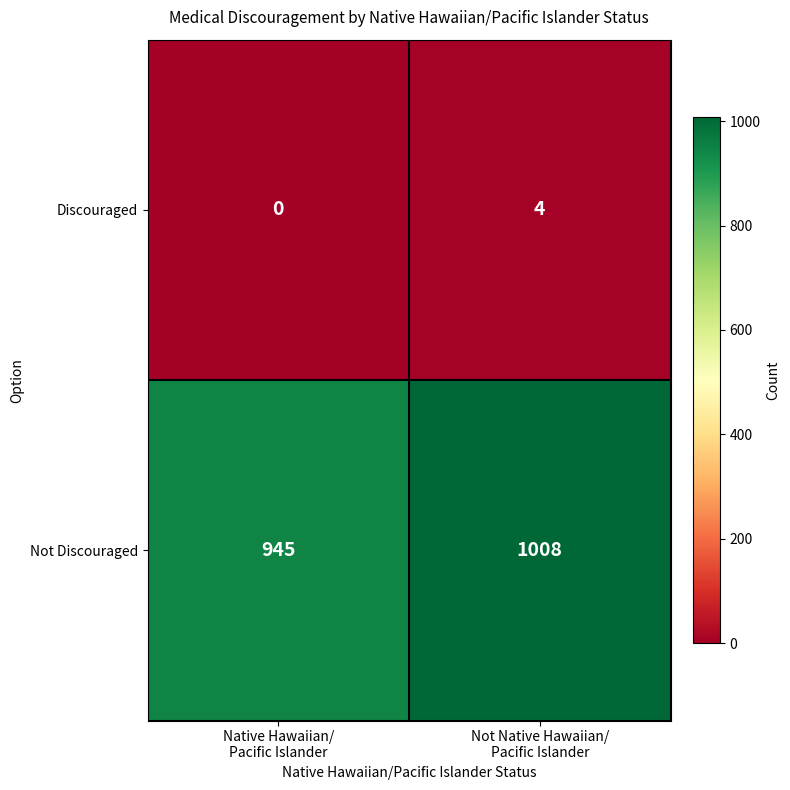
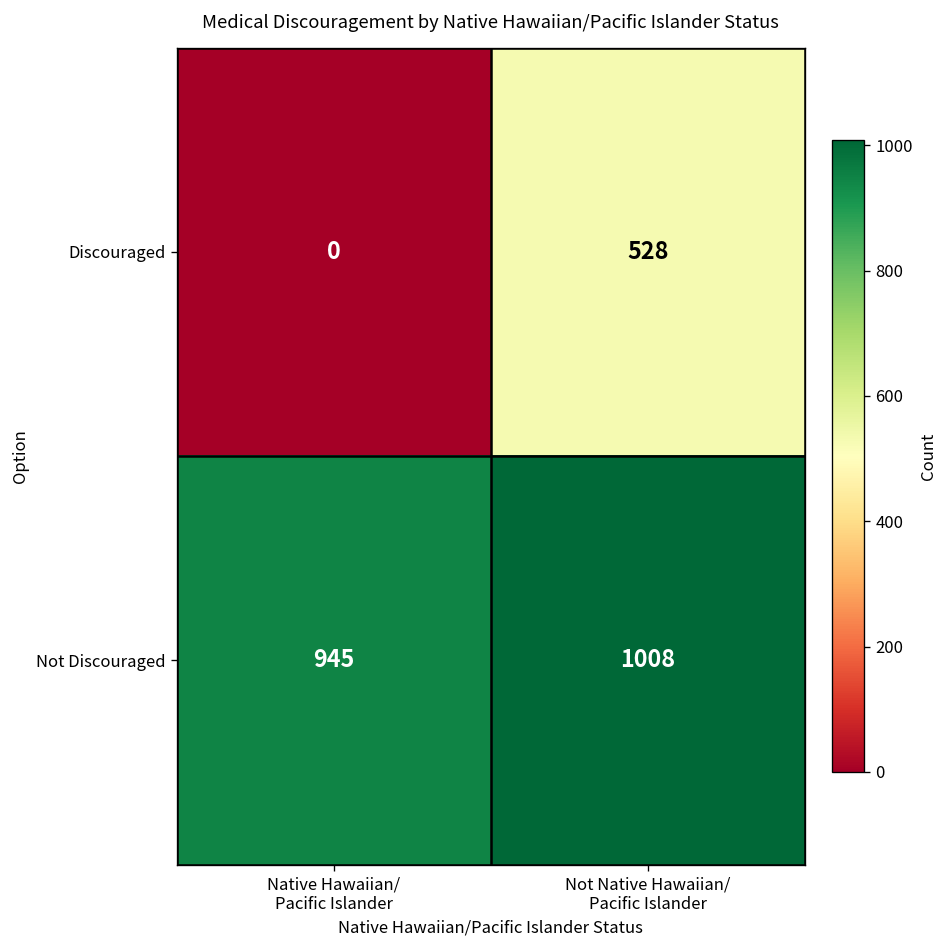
  {
    "Discouraged": {
      "Native Hawaiian/ Pacific Islander": 0,
-     "Not Native Hawaiian/ Pacific Islander": 4
+     "Not Native Hawaiian/ Pacific Islander": 528
    },
    "Not Discouraged": {
      "Native Hawaiian/ Pacific Islander": 945,
      "Not Native Hawaiian/ Pacific Islander": 1008
    }
  }
